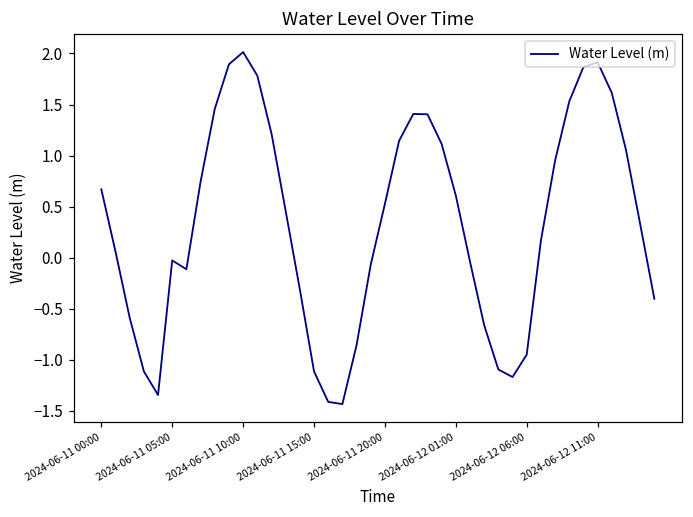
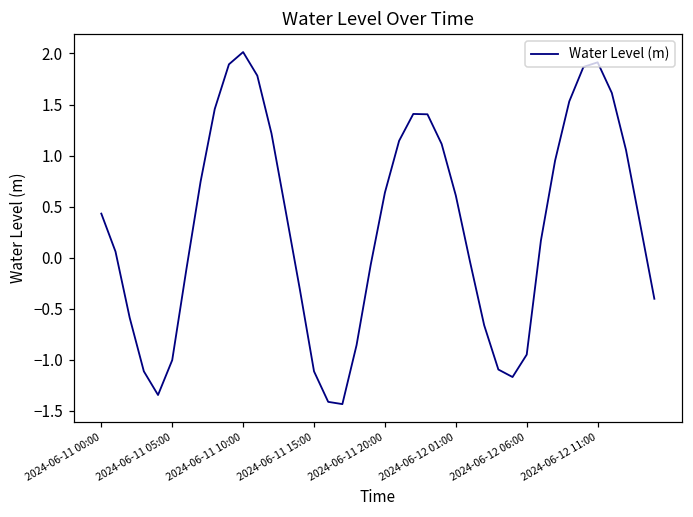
  {
-   "2024-06-11 00:00": 0.7,
-   "2024-06-11 05:00": 0.0,
+   "2024-06-11 00:00": 0.4,
+   "2024-06-11 05:00": -1.0,
    "2024-06-11 10:00": 2.0,
    "2024-06-11 15:00": -1.1,
-   "2024-06-11 20:00": 0.5,
+   "2024-06-11 20:00": 0.6,
    "2024-06-12 01:00": 0.6,
    "2024-06-12 06:00": -0.9
  }
